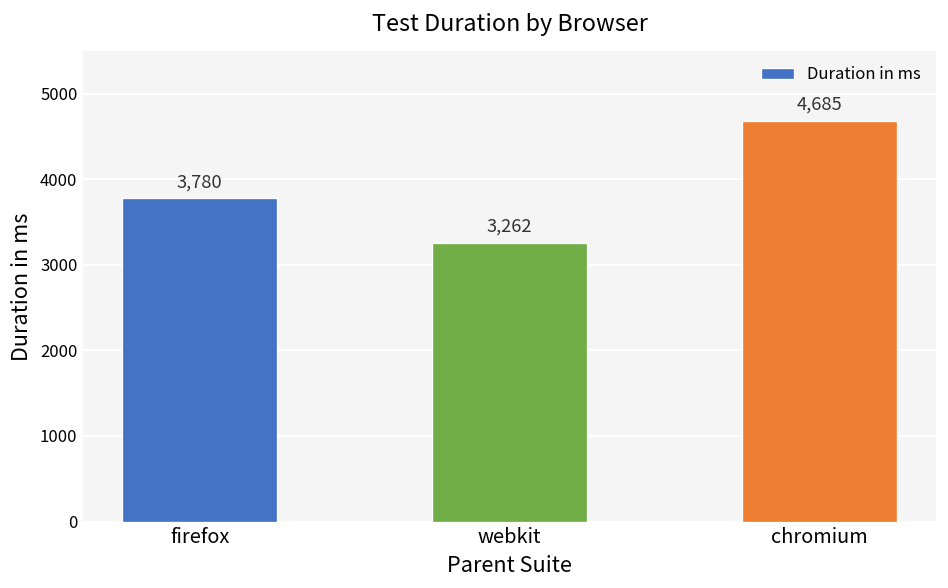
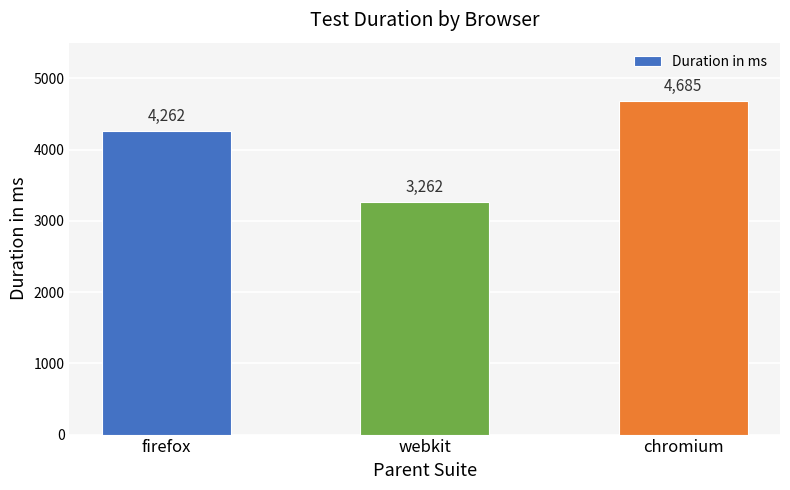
  {
-   "firefox": "3,780",
+   "firefox": "4,262",
    "webkit": "3,262",
    "chromium": "4,685"
  }
